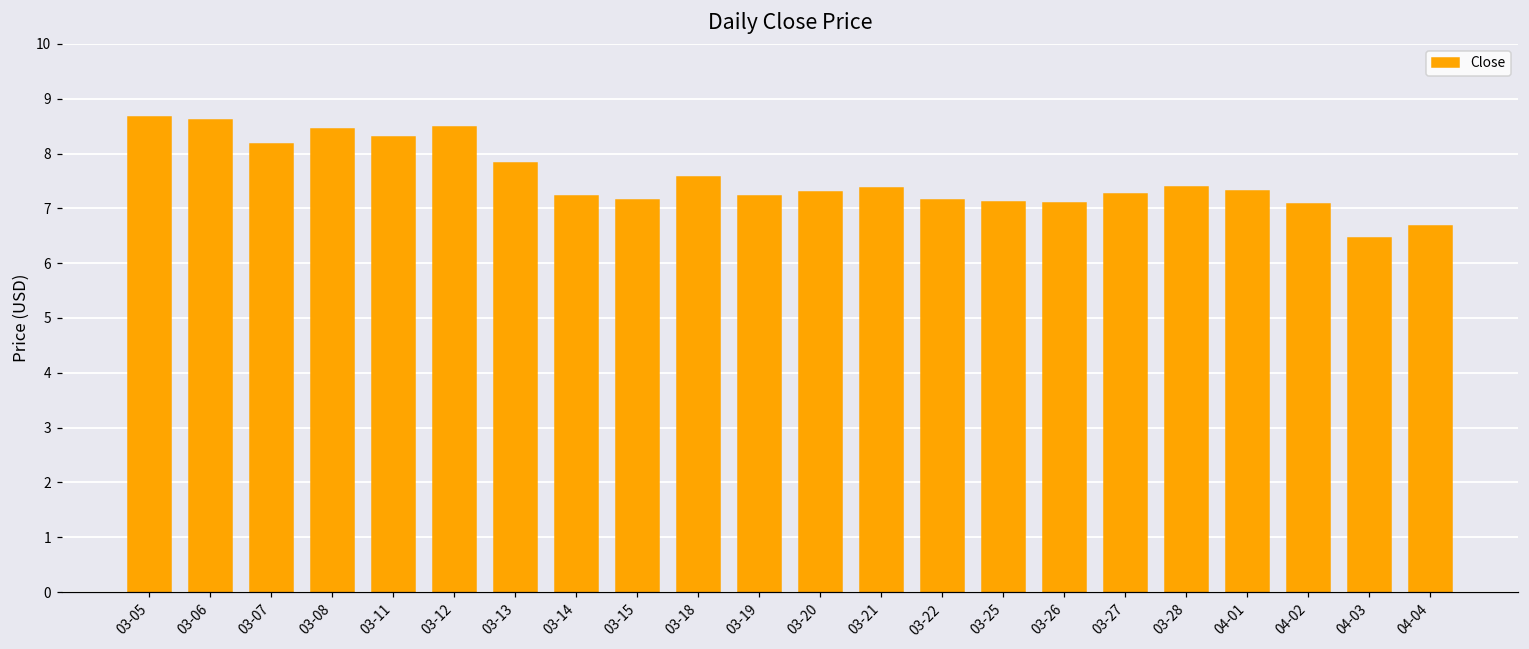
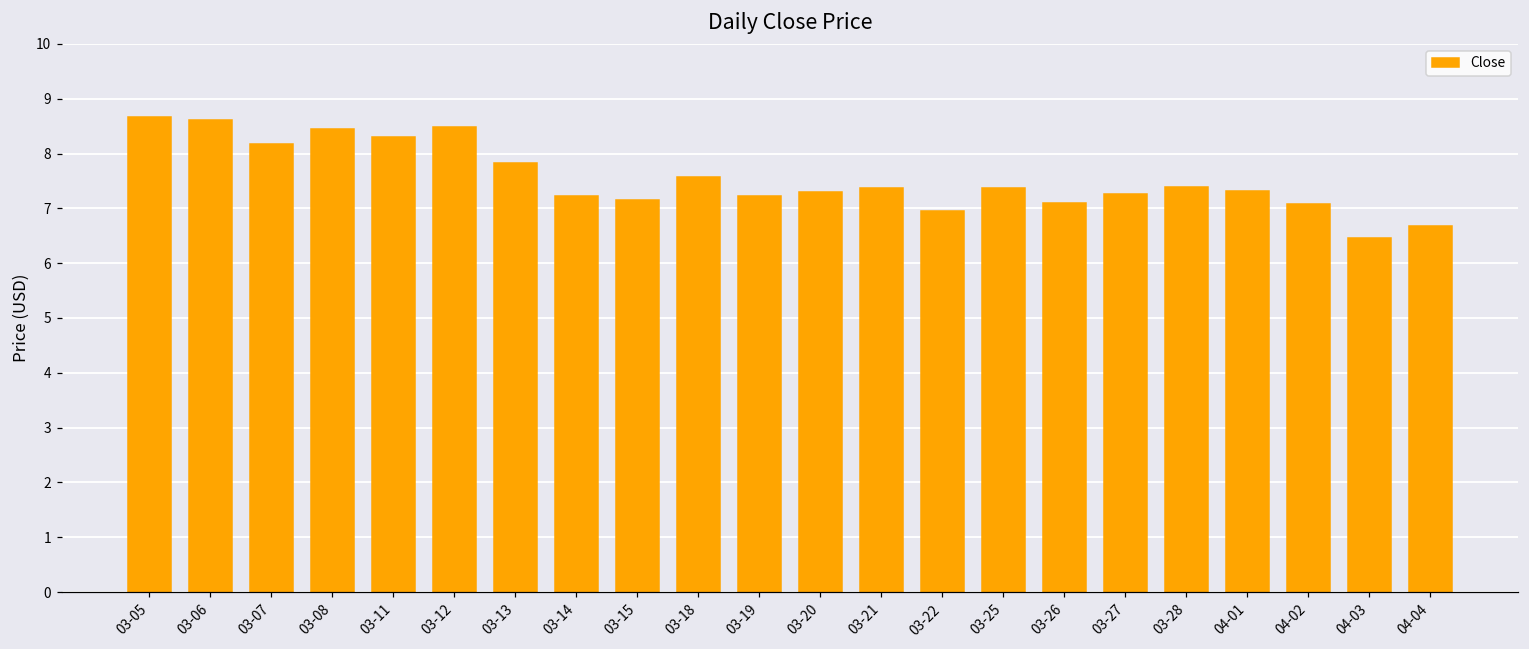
  {
    "03-05": 8.7,
    "03-06": 8.6,
    "03-07": 8.2,
    "03-08": 8.4,
    "03-11": 8.3,
    "03-12": 8.5,
    "03-13": 7.8,
    "03-14": 7.2,
    "03-15": 7.2,
    "03-18": 7.6,
    "03-19": 7.2,
    "03-20": 7.3,
    "03-21": 7.4,
-   "03-22": 7.2,
-   "03-25": 7.1,
+   "03-22": 6.9,
+   "03-25": 7.4,
    "03-26": 7.1,
    "03-27": 7.3,
    "03-28": 7.4,
    "04-01": 7.3,
    "04-02": 7.1,
    "04-03": 6.5,
    "04-04": 6.7
  }
